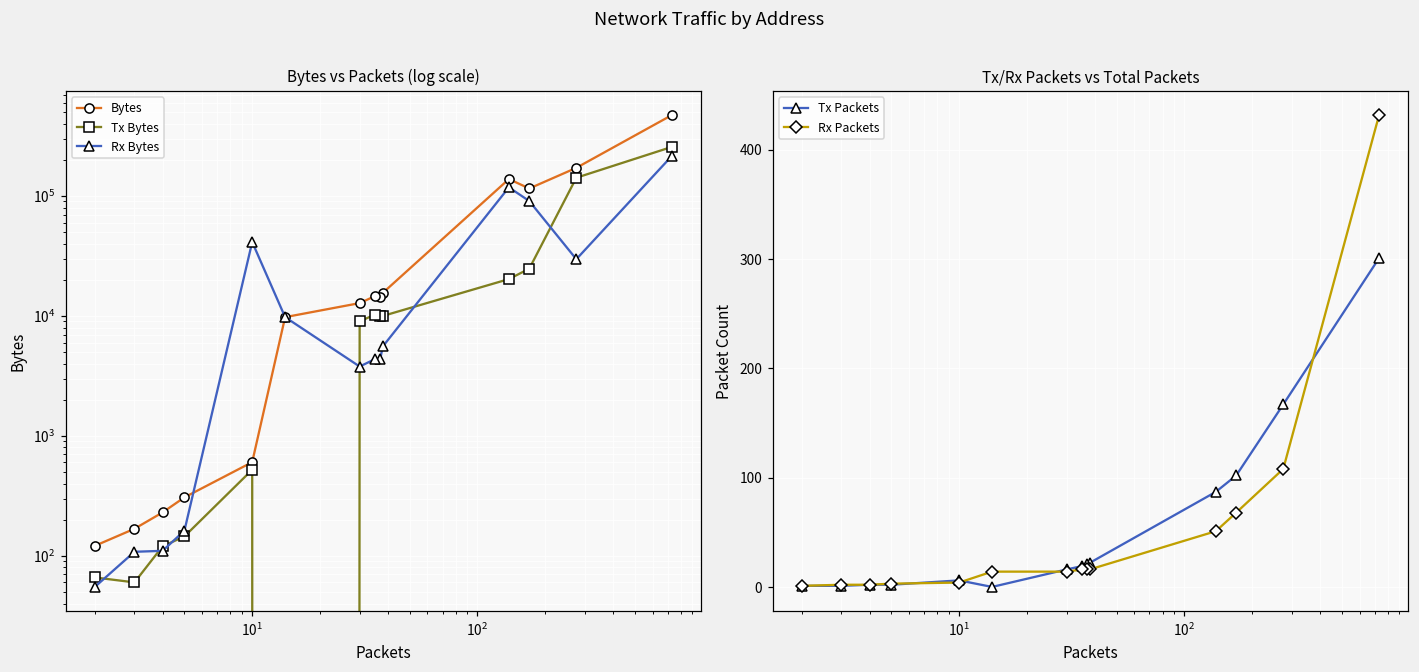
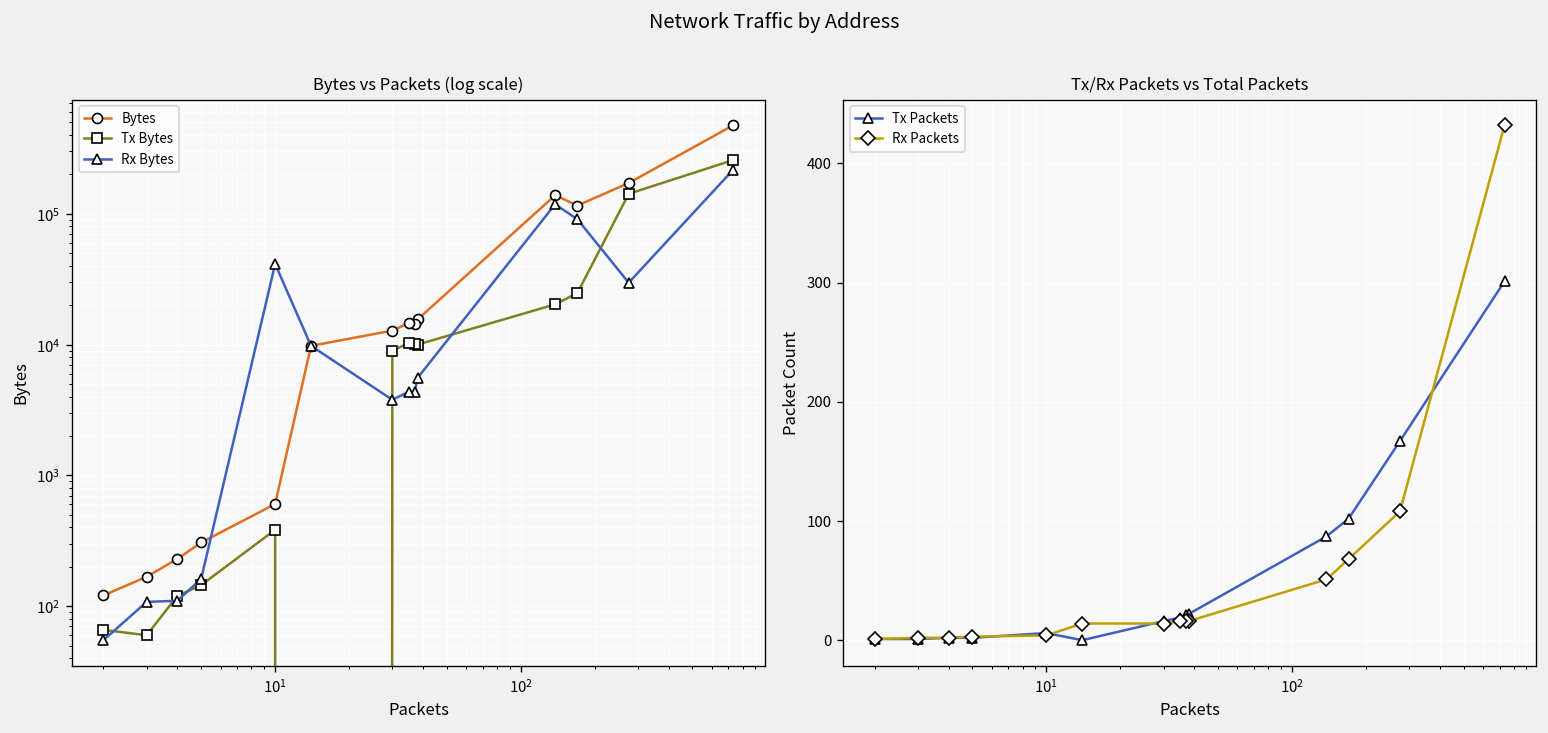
  {
    "Bytes vs Packets (log scale)": {
      "Bytes": {
        "10^1": 600
      },
      "Tx Bytes": {
-       "10^1": 500
+       "10^1": 380
      },
      "Rx Bytes": {
        "10^1": 41000
      }
    }
  }
